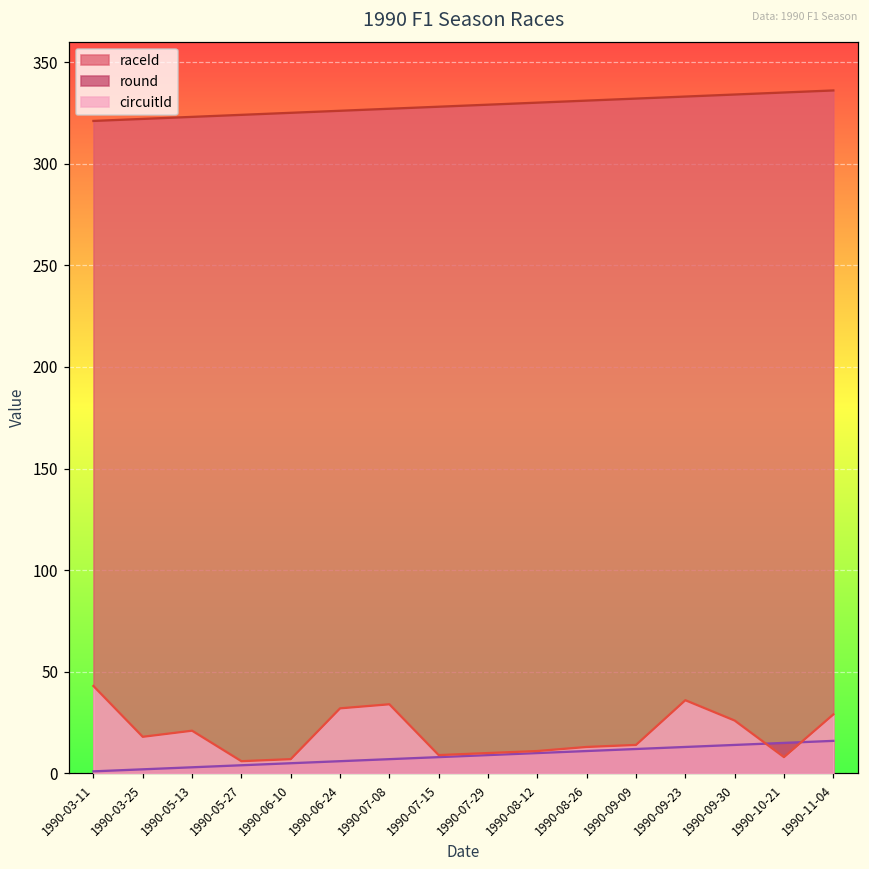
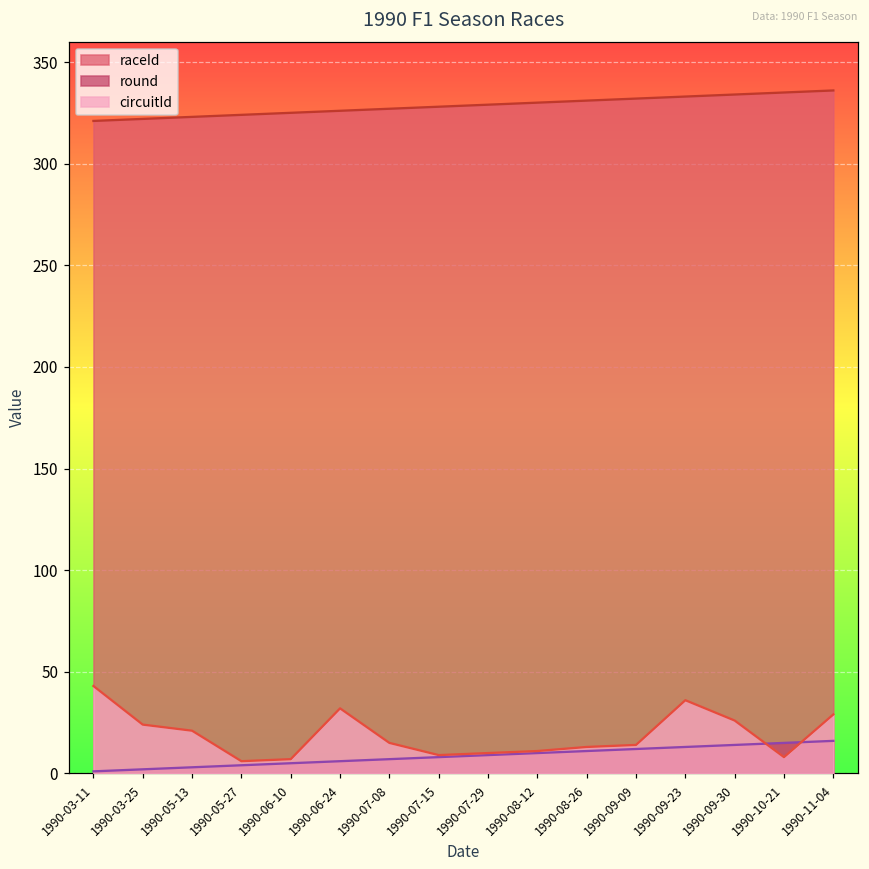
  {
    "circuitId": {
      "1990-03-11": 43,
-     "1990-03-25": 18,
+     "1990-03-25": 24,
      "1990-05-13": 21,
      "1990-05-27": 6,
      "1990-06-10": 7,
      "1990-06-24": 32,
-     "1990-07-08": 34,
+     "1990-07-08": 15,
      "1990-08-26": 13,
      "1990-09-09": 14,
      "1990-09-23": 36,
      "1990-09-30": 26,
      "1990-10-21": 8,
      "1990-11-04": 29
    }
  }
